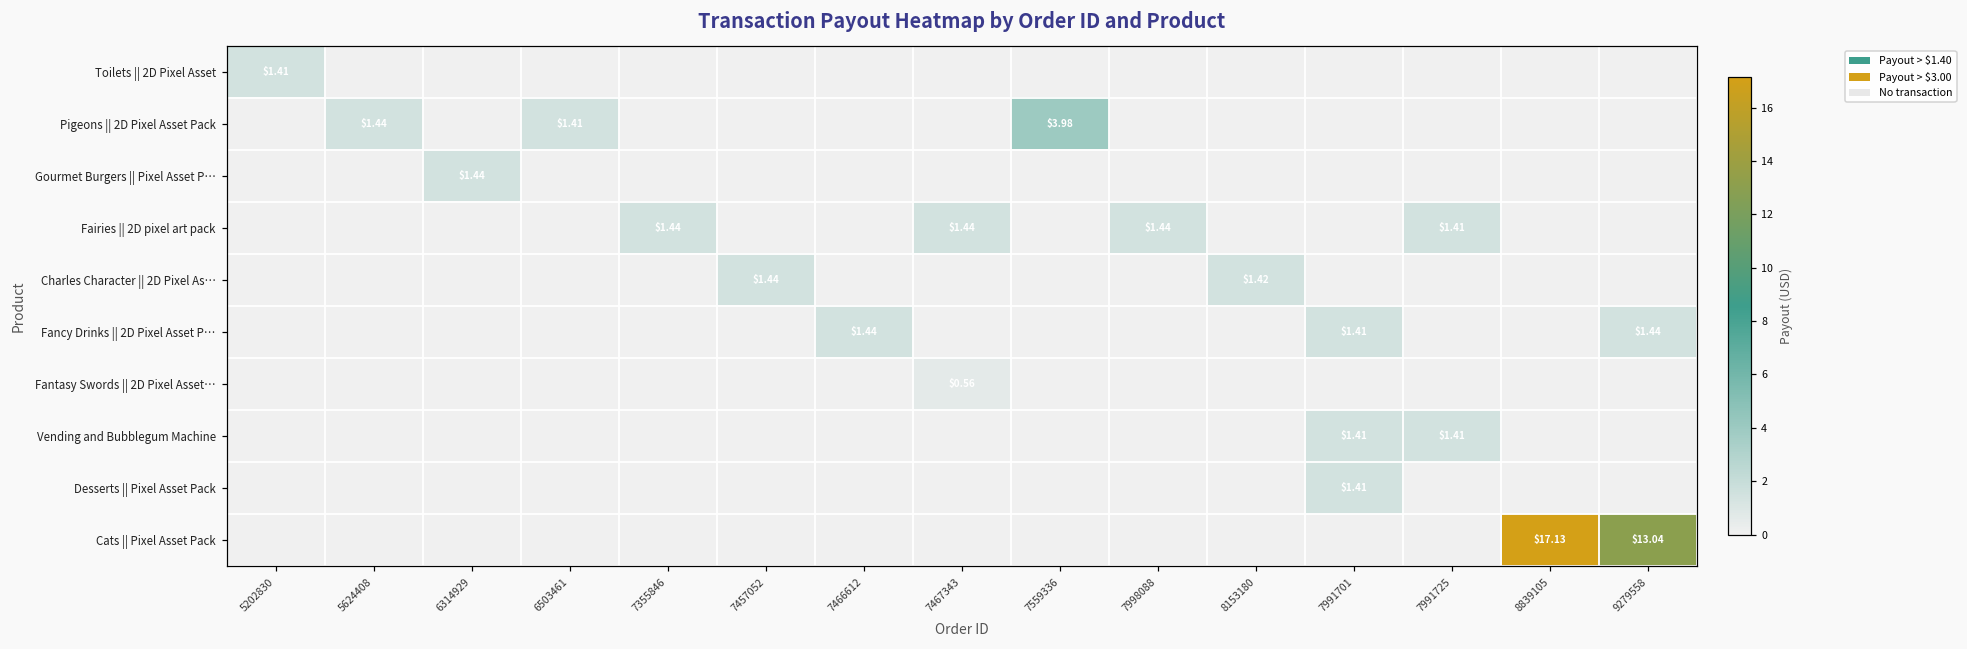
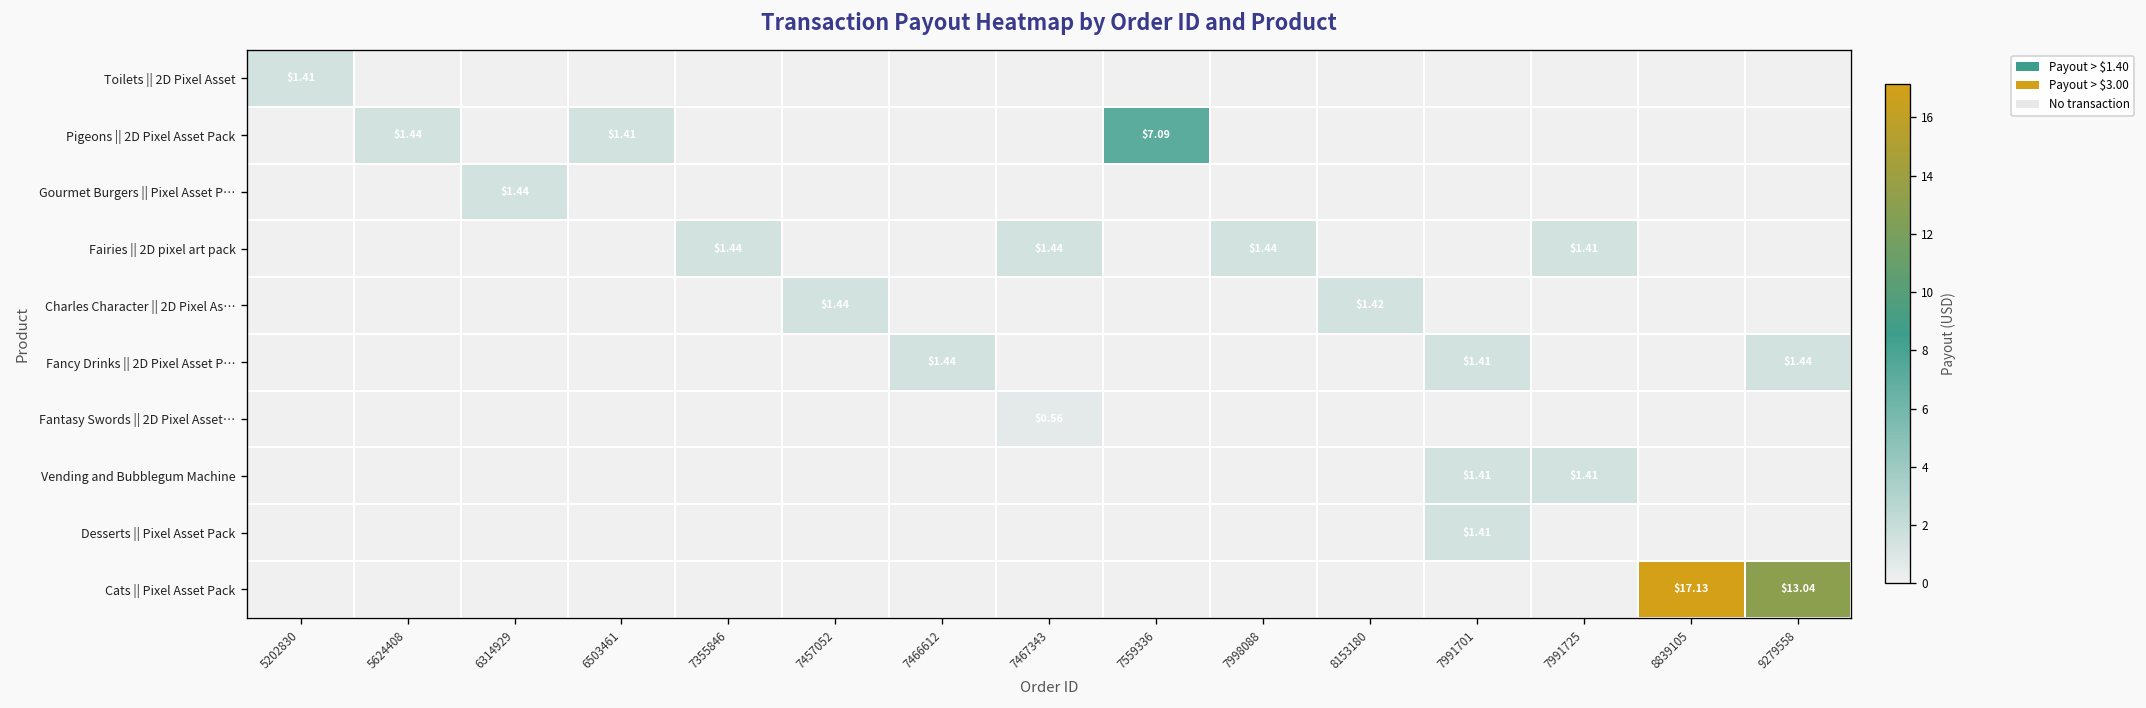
  {
    "Pigeons || 2D Pixel Asset Pack": {
-     "7559336": "$3.98"
+     "7559336": "$7.09"
    },
    "Cats || Pixel Asset Pack": {
      "8839105": "$17.13",
      "9279558": "$13.04"
    }
  }
